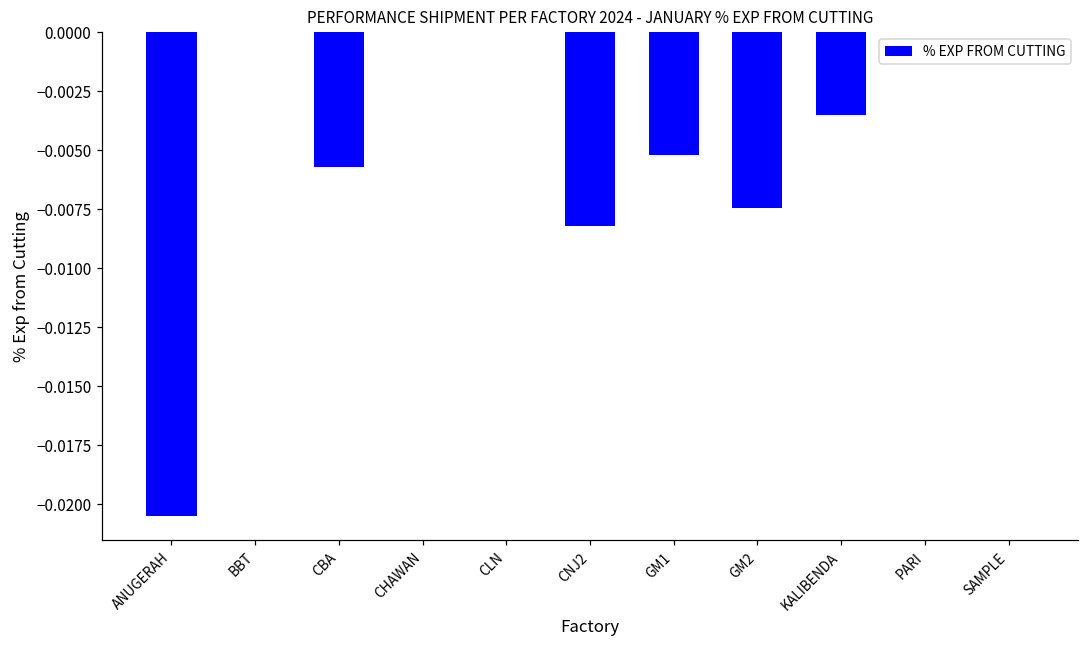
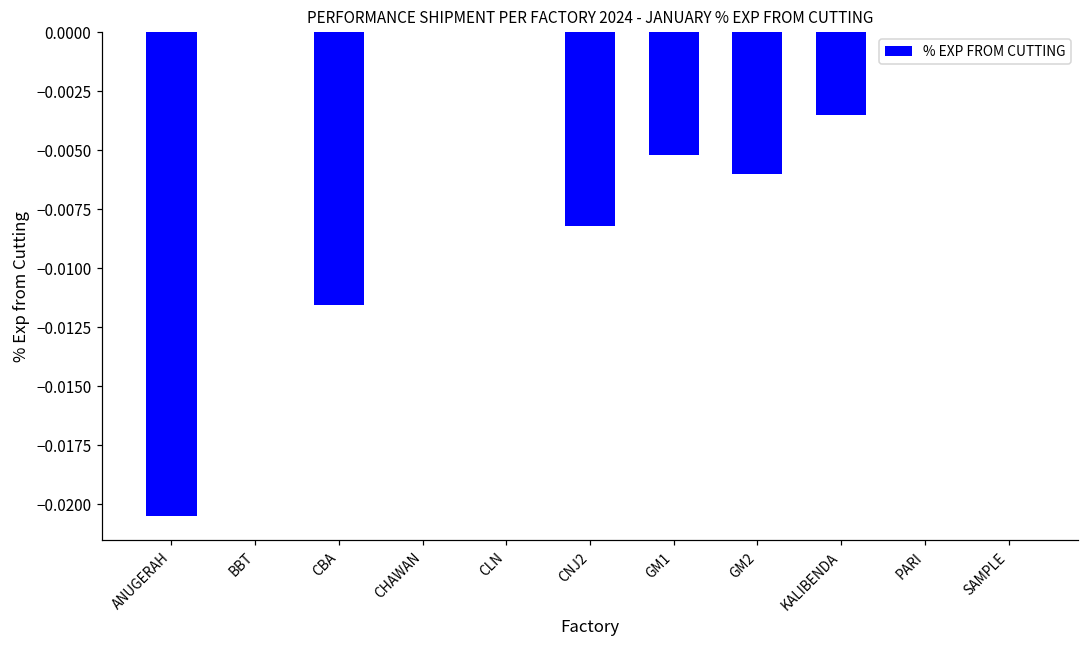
  {
    "ANUGERAH": -0.0205,
    "BBT": 0.0000,
-   "CBA": -0.0057,
+   "CBA": -0.0116,
    "CHAWAN": 0.0000,
    "CLN": 0.0000,
    "CNJ2": -0.0082,
    "GM1": -0.0052,
-   "GM2": -0.0074,
+   "GM2": -0.0060,
    "KALIBENDA": -0.0035,
    "PARI": 0.0000,
    "SAMPLE": 0.0000
  }
